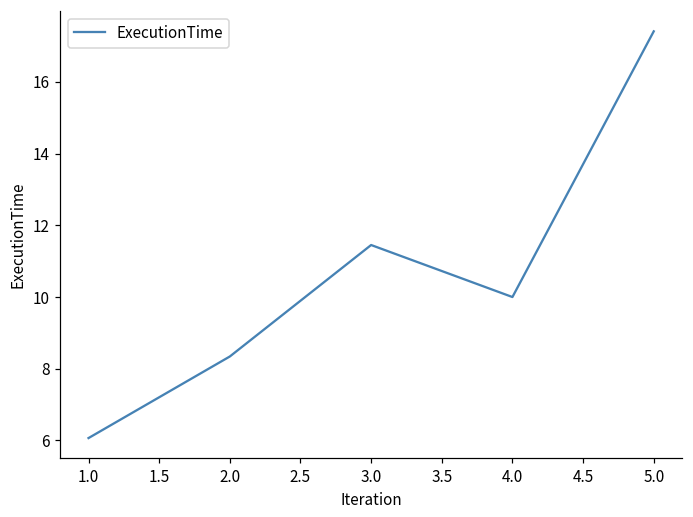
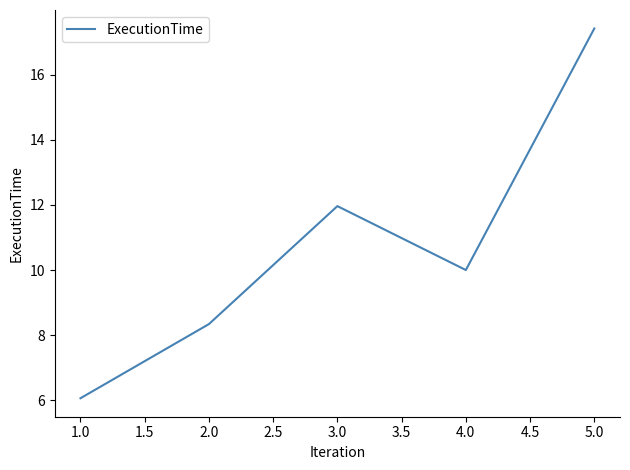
  {
    "1.0": 6.1,
    "2.0": 8.3,
-   "3.0": 11.5,
+   "3.0": 12.0,
    "4.0": 10.0,
    "5.0": 17.4
  }
